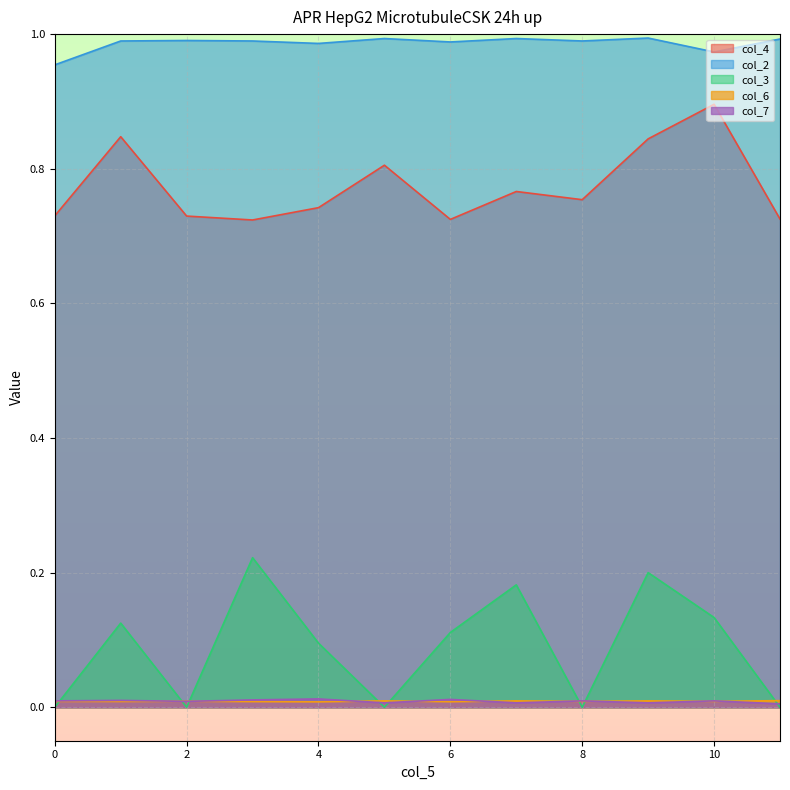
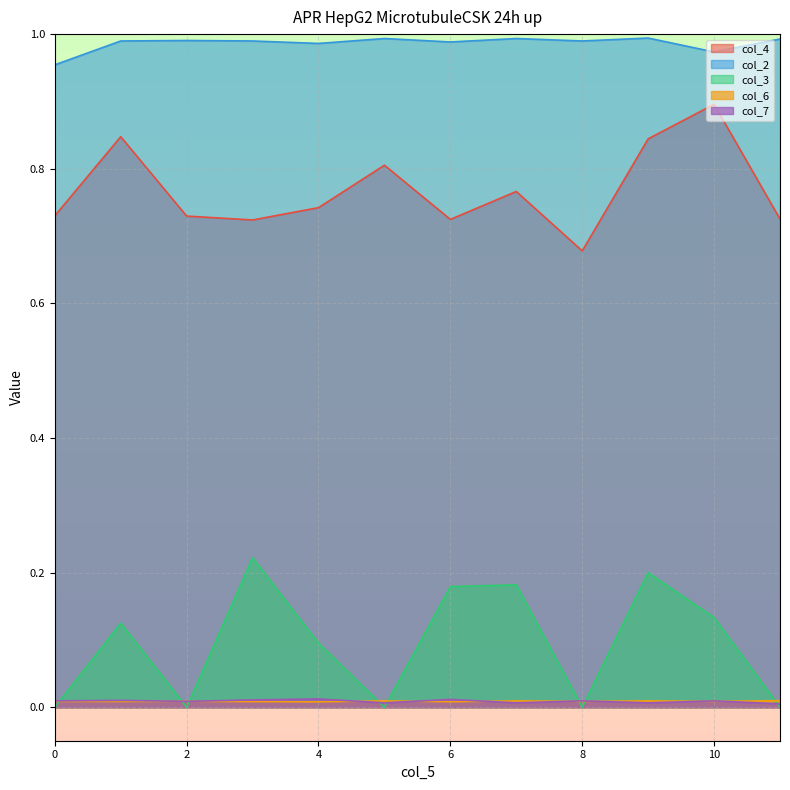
  {
    "col_4": {
      "0": 0.73,
      "2": 0.73,
      "4": 0.74,
      "6": 0.72,
-     "8": 0.75
+     "8": 0.68
    },
    "col_2": {
      "0": 0.95,
      "2": 0.99,
      "4": 0.99,
      "6": 0.99,
      "8": 0.99
    },
    "col_3": {
      "0": 0.00,
      "2": 0.00,
      "4": 0.10,
-     "6": 0.11,
+     "6": 0.18,
      "8": 0.00,
      "10": 0.13
    },
    "col_6": {
      "4": 0.01
    },
    "col_7": {
      "4": 0.01
    }
  }
